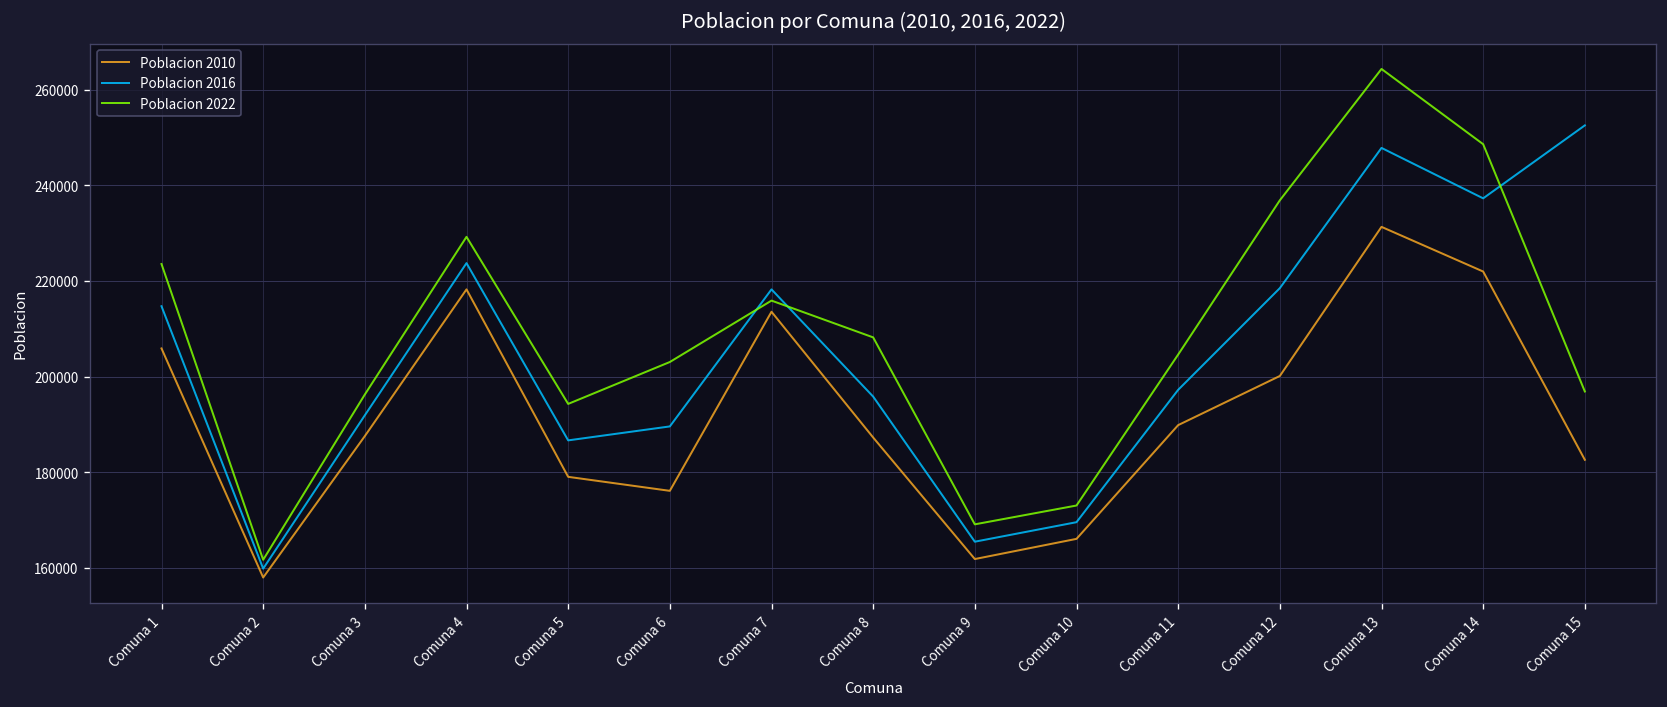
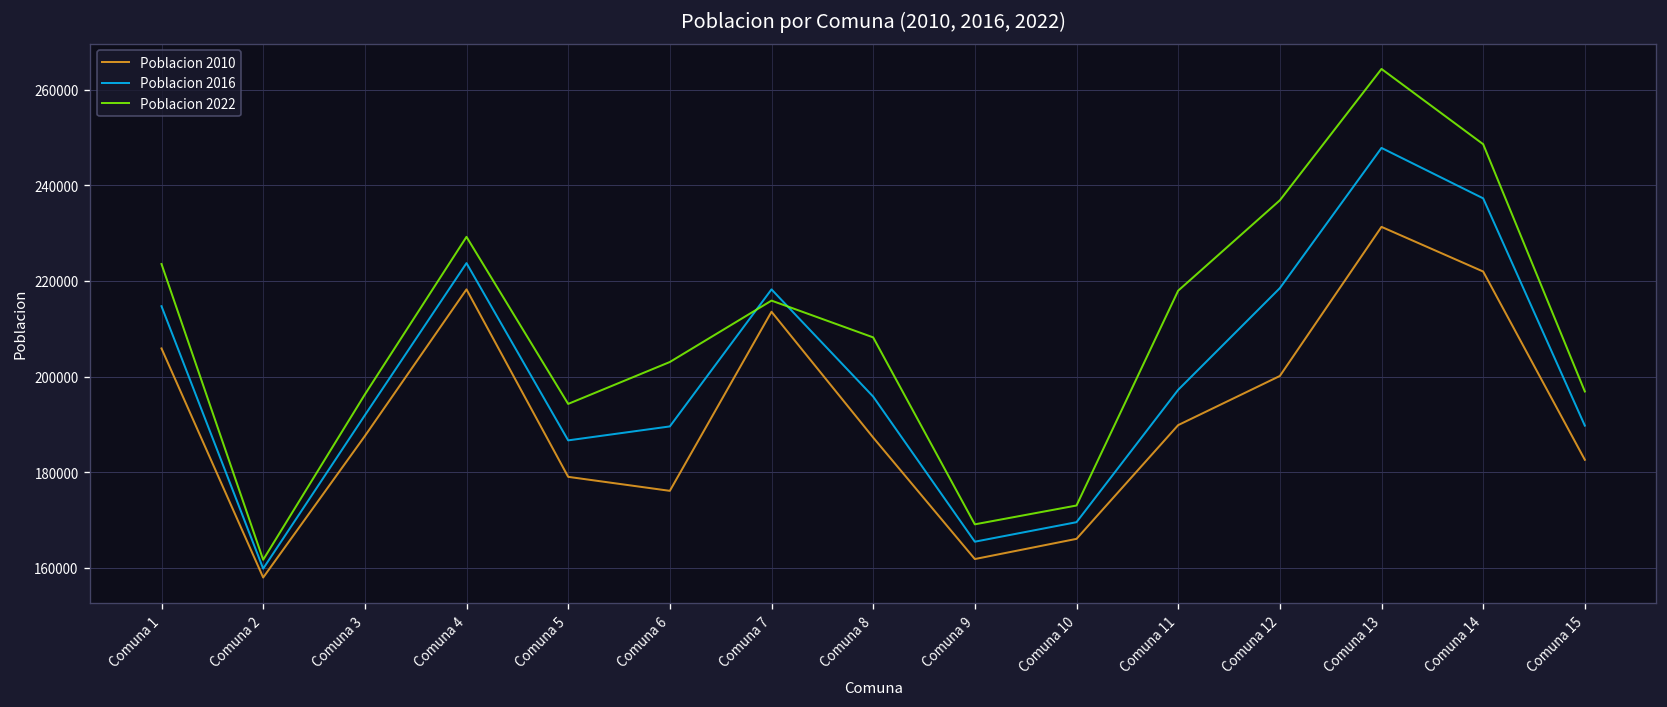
  {
    "Poblacion 2010": {
      "Comuna 1": 206000,
      "Comuna 2": 158000,
      "Comuna 3": 188000,
      "Comuna 4": 218000,
      "Comuna 5": 179000,
      "Comuna 6": 176000,
      "Comuna 7": 214000,
      "Comuna 8": 187000,
      "Comuna 9": 162000,
      "Comuna 10": 166000,
      "Comuna 11": 190000,
      "Comuna 12": 200000,
      "Comuna 13": 231000,
      "Comuna 14": 222000,
      "Comuna 15": 183000
    },
    "Poblacion 2016": {
      "Comuna 1": 215000,
      "Comuna 2": 160000,
      "Comuna 3": 192000,
      "Comuna 4": 224000,
      "Comuna 5": 187000,
      "Comuna 6": 190000,
      "Comuna 7": 218000,
      "Comuna 8": 196000,
      "Comuna 9": 165000,
      "Comuna 10": 170000,
      "Comuna 11": 197000,
      "Comuna 12": 219000,
      "Comuna 13": 248000,
      "Comuna 14": 237000,
-     "Comuna 15": 253000
+     "Comuna 15": 190000
    },
    "Poblacion 2022": {
      "Comuna 1": 224000,
      "Comuna 2": 162000,
      "Comuna 3": 196000,
      "Comuna 4": 229000,
      "Comuna 5": 194000,
      "Comuna 6": 203000,
      "Comuna 7": 216000,
      "Comuna 8": 208000,
      "Comuna 9": 169000,
      "Comuna 10": 173000,
-     "Comuna 11": 205000,
+     "Comuna 11": 218000,
      "Comuna 12": 237000,
      "Comuna 13": 264000,
      "Comuna 14": 249000,
      "Comuna 15": 197000
    }
  }
